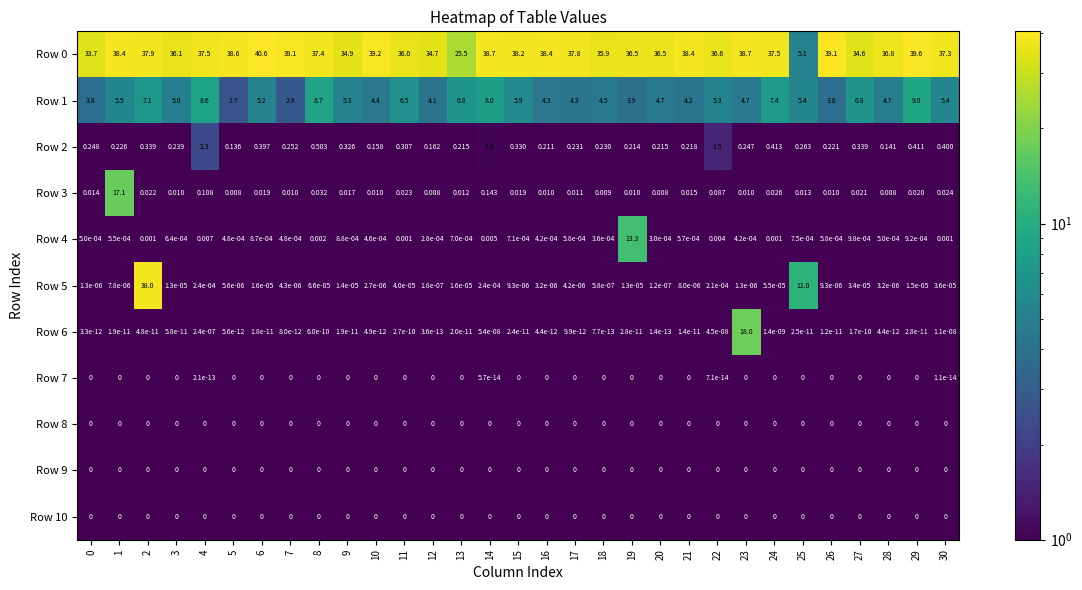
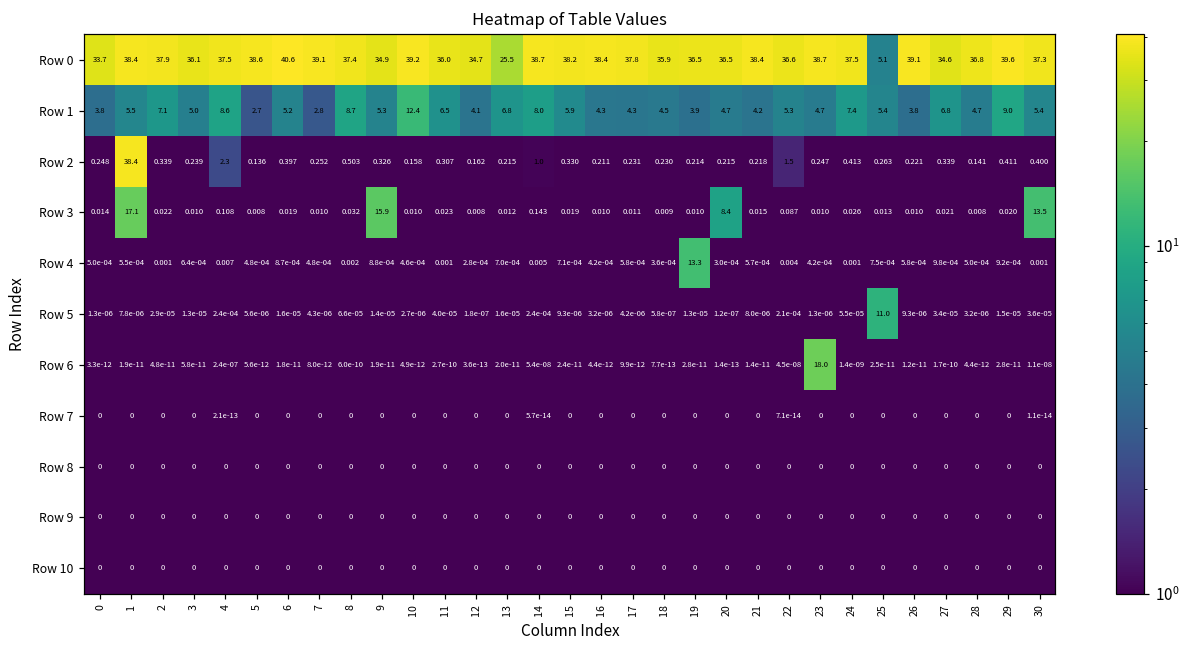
  {
    "Row 1": {
      "0": "3.8",
      "1": "5.5",
      "2": "7.1",
      "3": "5.0",
      "4": "8.6",
      "5": "2.7",
      "6": "5.2",
      "7": "2.8",
      "8": "8.7",
      "9": "5.3",
-     "10": "4.4",
+     "10": "12.4",
      "11": "6.5",
      "12": "4.1",
      "13": "6.8",
      "14": "8.0",
      "15": "5.9",
      "16": "4.3",
      "17": "4.3",
      "18": "4.5",
      "19": "3.9",
      "20": "4.7",
      "21": "4.2",
      "22": "5.3",
      "23": "4.7",
      "24": "7.4",
      "25": "5.4",
      "26": "3.8",
      "27": "6.8",
      "28": "4.7",
      "29": "9.0",
      "30": "5.4"
    },
    "Row 2": {
      "0": "0.248",
-     "1": "0.226",
+     "1": "38.4",
      "2": "0.339",
      "3": "0.239",
      "4": "2.3",
      "5": "0.136",
      "6": "0.397",
      "7": "0.252",
      "8": "0.503",
      "9": "0.326",
      "10": "0.158",
      "11": "0.307",
      "12": "0.162",
      "13": "0.215",
      "14": "1.0",
      "15": "0.330",
      "16": "0.211",
      "17": "0.231",
      "18": "0.230",
      "19": "0.214",
      "20": "0.215",
      "21": "0.218",
      "22": "1.5",
      "23": "0.247",
      "24": "0.413",
      "25": "0.263",
      "26": "0.221",
      "27": "0.339",
      "28": "0.141",
      "29": "0.411",
      "30": "0.400"
    },
    "Row 3": {
      "0": "0.014",
      "1": "17.1",
      "2": "0.022",
      "3": "0.010",
      "4": "0.108",
      "5": "0.008",
      "6": "0.019",
      "7": "0.010",
      "8": "0.032",
-     "9": "0.017",
+     "9": "15.9",
      "10": "0.010",
      "11": "0.023",
      "12": "0.008",
      "13": "0.012",
      "14": "0.143",
      "15": "0.019",
      "16": "0.010",
      "17": "0.011",
      "18": "0.009",
      "19": "0.010",
-     "20": "0.008",
+     "20": "8.4",
      "21": "0.015",
      "22": "0.087",
      "23": "0.010",
      "24": "0.026",
      "25": "0.013",
      "26": "0.010",
      "27": "0.021",
      "28": "0.008",
      "29": "0.020",
-     "30": "0.024"
+     "30": "13.5"
    },
    "Row 5": {
      "0": "1.3e-06",
      "1": "7.8e-06",
-     "2": "38.0",
+     "2": "2.9e-05",
      "3": "1.3e-05",
      "4": "2.4e-04",
      "5": "5.6e-06",
      "6": "1.6e-05",
      "7": "4.3e-06",
      "8": "6.6e-05",
      "9": "1.4e-05",
      "10": "2.7e-06",
      "11": "4.0e-05",
      "12": "1.8e-07",
      "13": "1.6e-05",
      "14": "2.4e-04",
      "15": "9.3e-06",
      "16": "3.2e-06",
      "17": "4.2e-06",
      "18": "5.8e-07",
      "19": "1.3e-05",
      "20": "1.2e-07",
      "21": "8.0e-06",
      "22": "2.1e-04",
      "23": "1.3e-06",
      "24": "5.5e-05",
      "25": "11.0",
      "26": "9.3e-06",
      "27": "3.4e-05",
      "28": "3.2e-06",
      "29": "1.5e-05",
      "30": "3.6e-05"
    }
  }
